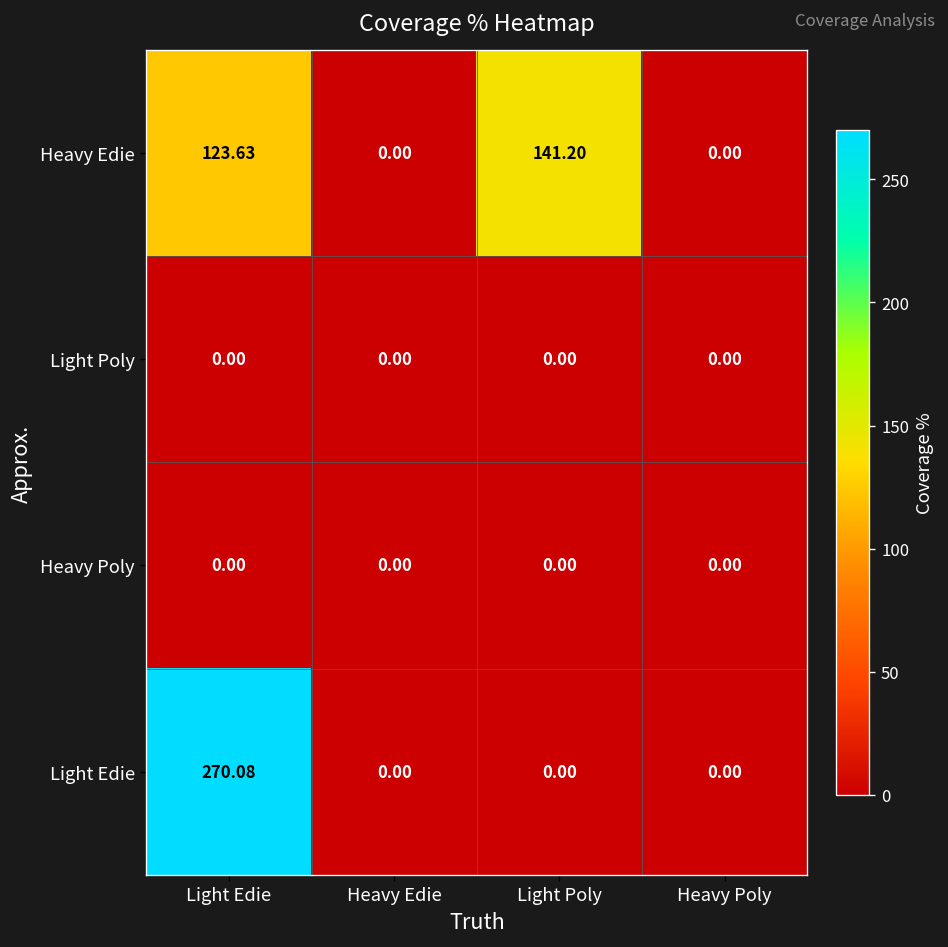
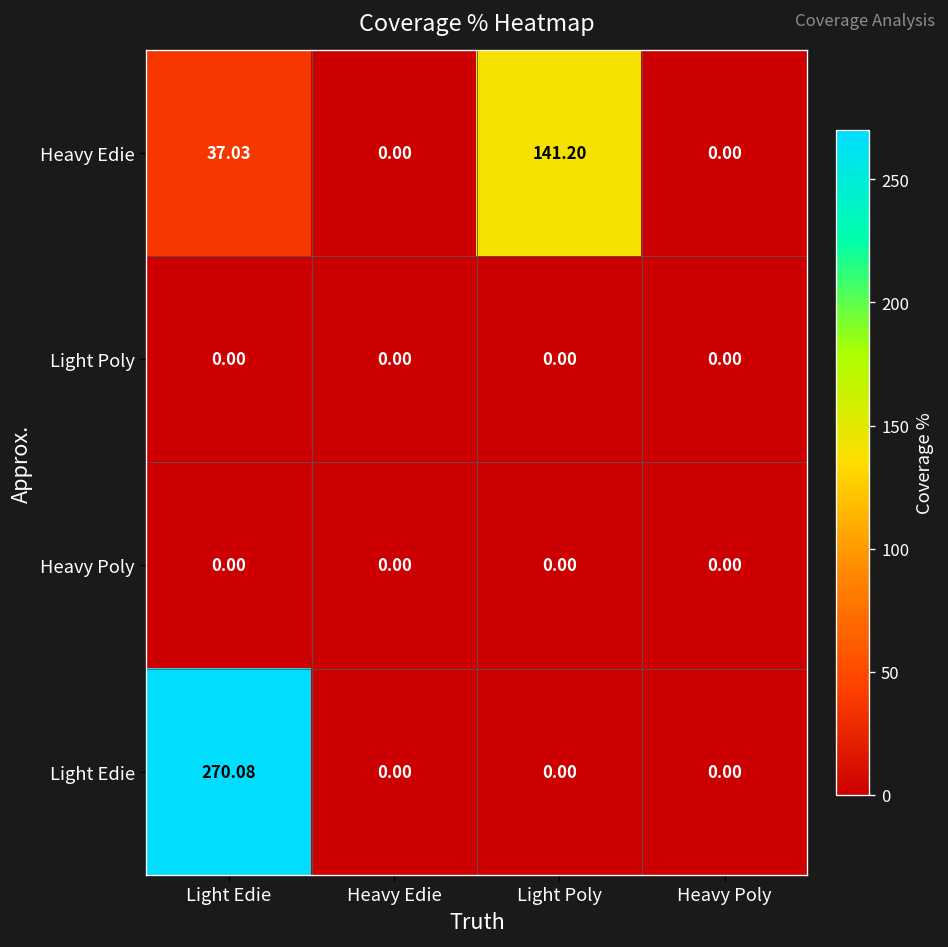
  {
    "Heavy Edie": {
-     "Light Edie": 123.63,
+     "Light Edie": 37.03,
      "Heavy Edie": 0.00,
      "Light Poly": 141.20,
      "Heavy Poly": 0.00
    },
    "Light Poly": {
      "Light Edie": 0.00,
      "Heavy Edie": 0.00,
      "Light Poly": 0.00,
      "Heavy Poly": 0.00
    },
    "Heavy Poly": {
      "Light Edie": 0.00,
      "Heavy Edie": 0.00,
      "Light Poly": 0.00,
      "Heavy Poly": 0.00
    },
    "Light Edie": {
      "Light Edie": 270.08,
      "Heavy Edie": 0.00,
      "Light Poly": 0.00,
      "Heavy Poly": 0.00
    }
  }
